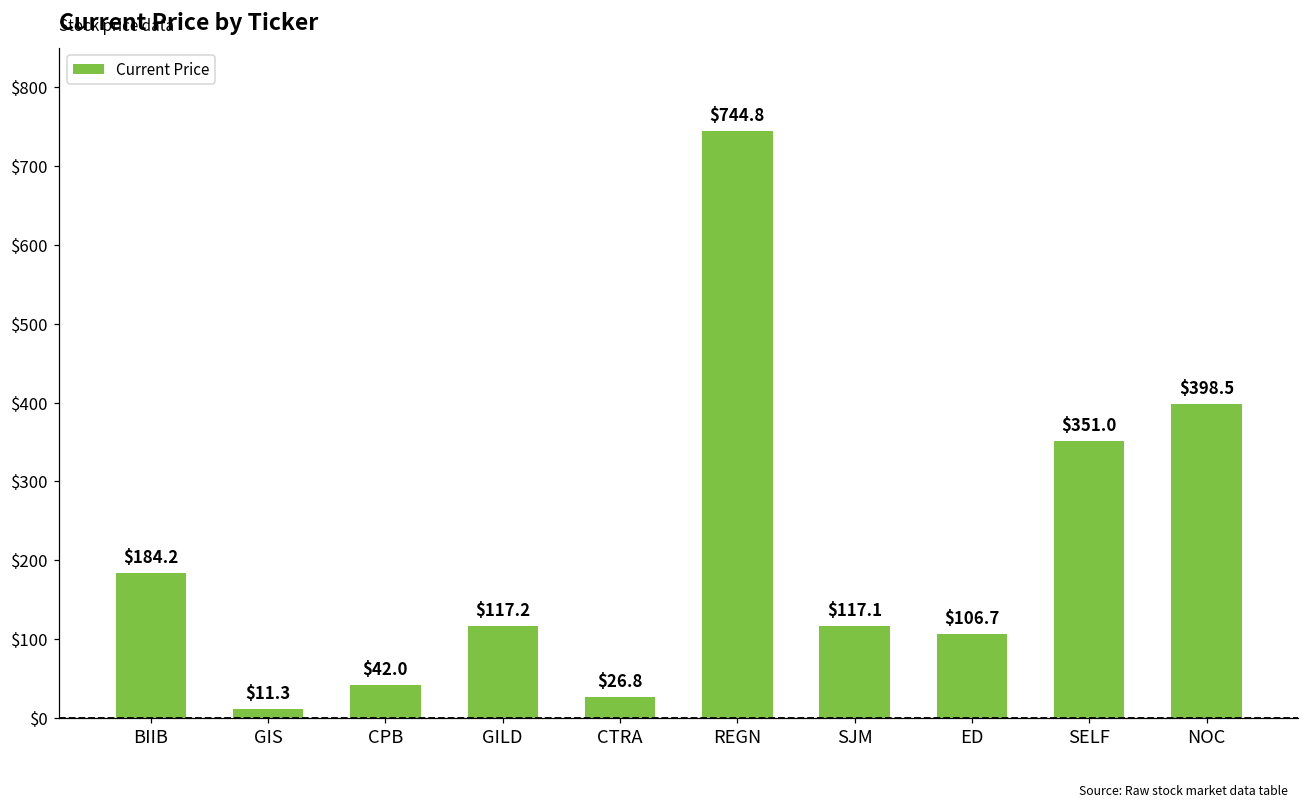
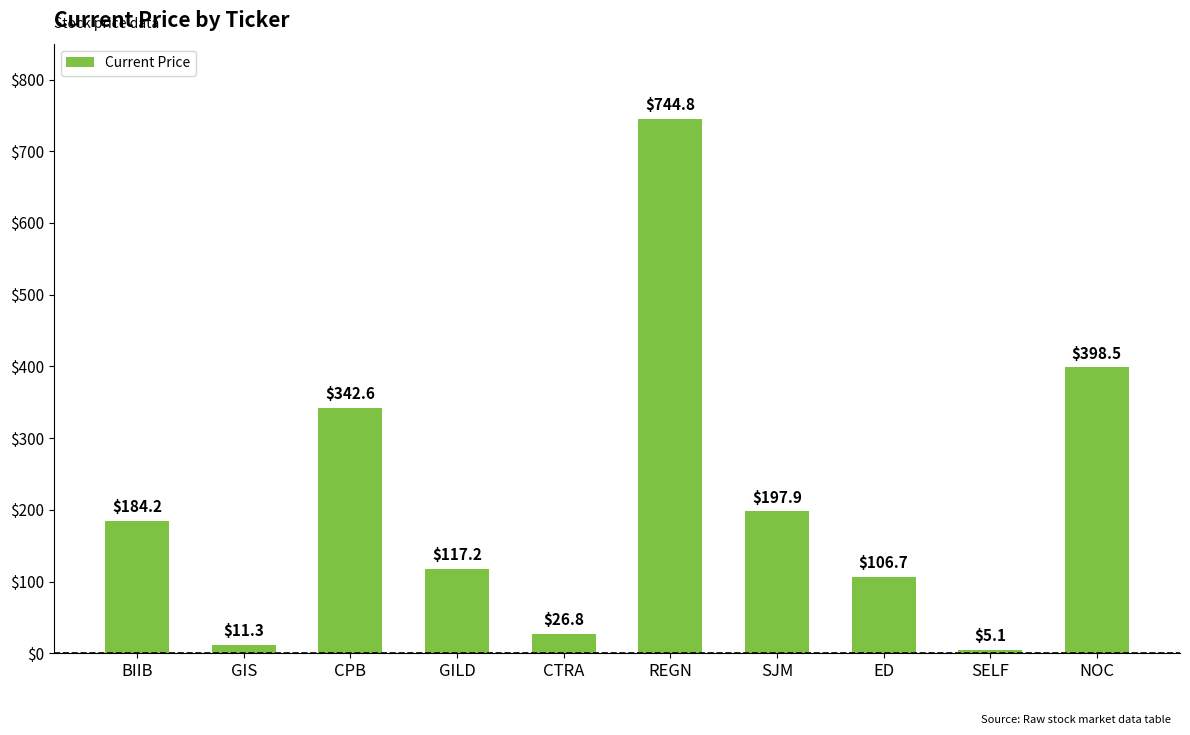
  {
    "BIIB": "$184.2",
    "GIS": "$11.3",
-   "CPB": "$42.0",
+   "CPB": "$342.6",
    "GILD": "$117.2",
    "CTRA": "$26.8",
    "REGN": "$744.8",
-   "SJM": "$117.1",
+   "SJM": "$197.9",
    "ED": "$106.7",
-   "SELF": "$351.0",
+   "SELF": "$5.1",
    "NOC": "$398.5"
  }
